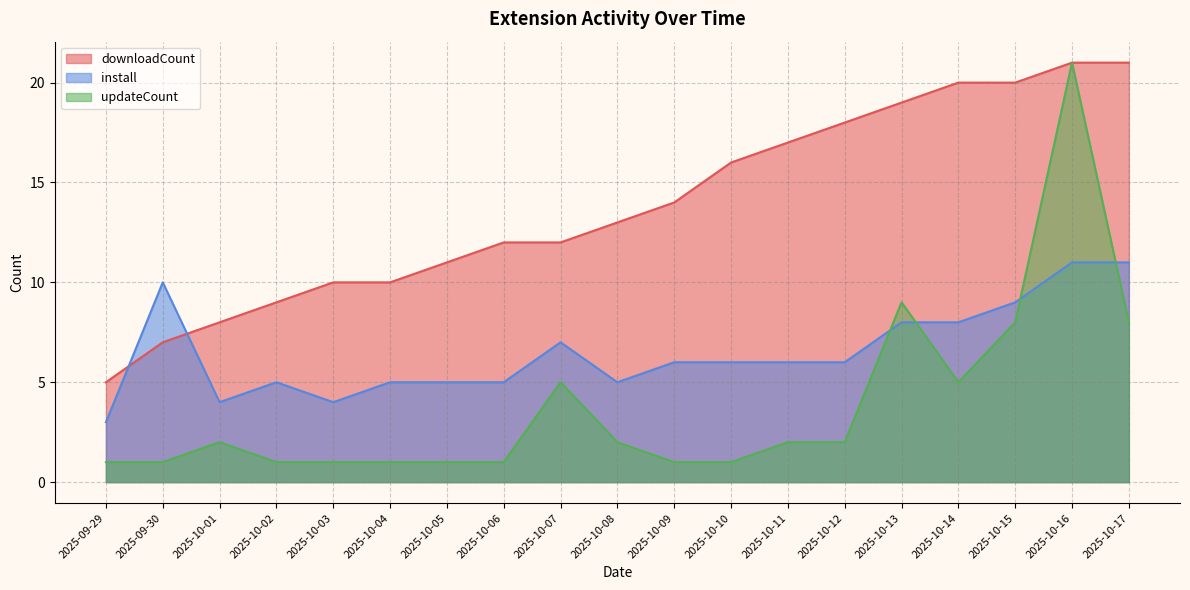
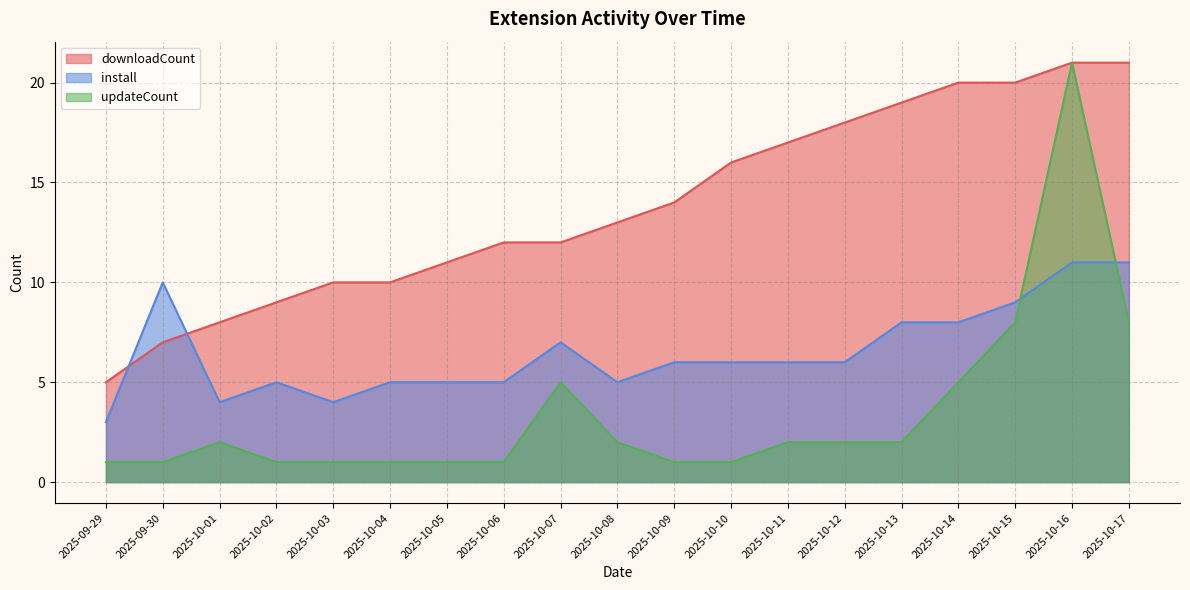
  {
    "downloadCount": {
      "2025-09-29": 5,
      "2025-09-30": 7,
      "2025-10-01": 8,
      "2025-10-02": 9,
      "2025-10-03": 10,
      "2025-10-04": 10,
      "2025-10-05": 11,
      "2025-10-06": 12,
      "2025-10-07": 12,
      "2025-10-08": 13,
      "2025-10-09": 14,
      "2025-10-10": 16,
      "2025-10-11": 17,
      "2025-10-12": 18,
      "2025-10-13": 19,
      "2025-10-14": 20,
      "2025-10-15": 20,
      "2025-10-17": 21
    },
    "install": {
      "2025-09-29": 3,
      "2025-09-30": 10,
      "2025-10-01": 4,
      "2025-10-02": 5,
      "2025-10-03": 4,
      "2025-10-04": 5,
      "2025-10-05": 5,
      "2025-10-06": 5,
      "2025-10-07": 7,
      "2025-10-08": 5,
      "2025-10-09": 6,
      "2025-10-10": 6,
      "2025-10-11": 6,
      "2025-10-12": 6,
      "2025-10-13": 8,
      "2025-10-14": 8,
      "2025-10-15": 9,
      "2025-10-16": 11,
      "2025-10-17": 11
    },
    "updateCount": {
      "2025-09-29": 1,
      "2025-09-30": 1,
      "2025-10-01": 2,
      "2025-10-02": 1,
      "2025-10-03": 1,
      "2025-10-04": 1,
      "2025-10-05": 1,
      "2025-10-06": 1,
      "2025-10-07": 5,
      "2025-10-08": 2,
      "2025-10-09": 1,
      "2025-10-10": 1,
      "2025-10-11": 2,
      "2025-10-12": 2,
-     "2025-10-13": 9,
+     "2025-10-13": 2,
      "2025-10-14": 5,
      "2025-10-15": 8,
      "2025-10-17": 8
    }
  }
